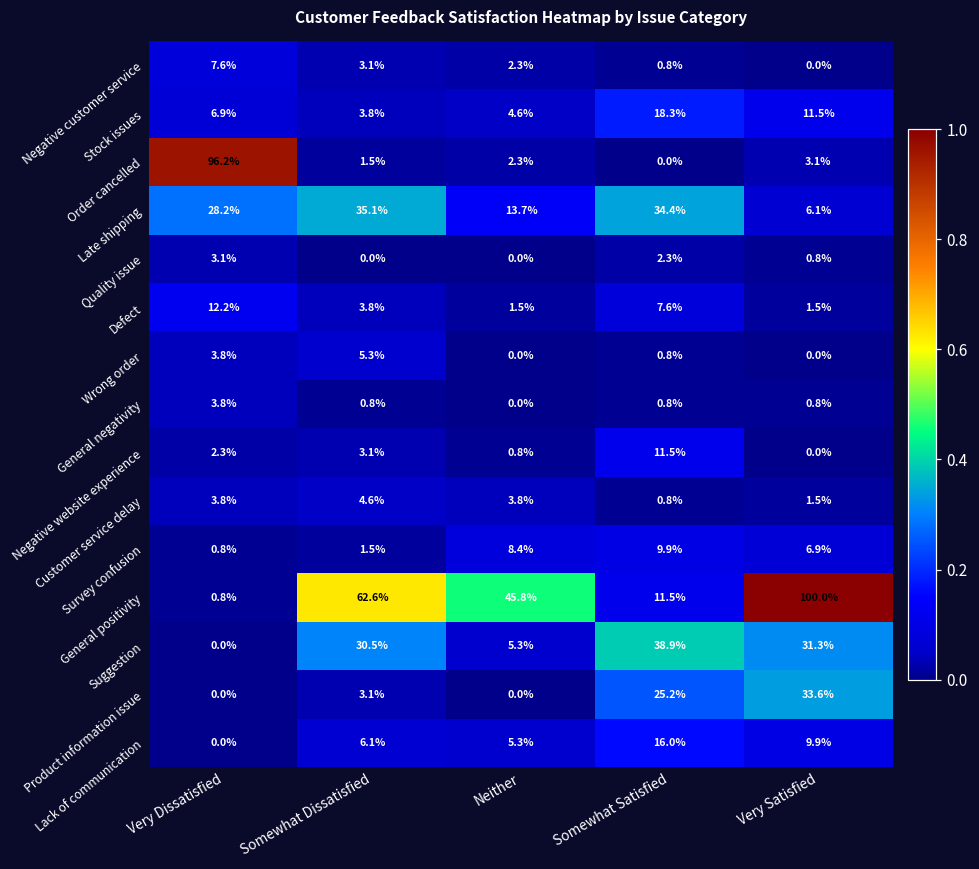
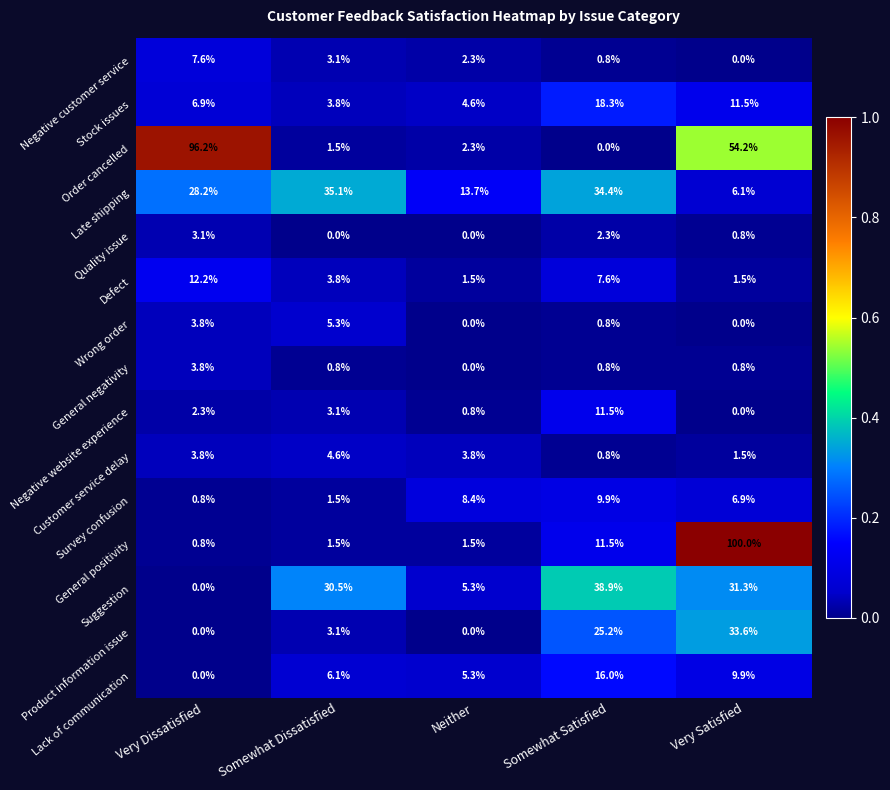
  {
    "Negative customer service": {
      "Very Dissatisfied": "7.6%",
      "Somewhat Dissatisfied": "3.1%",
      "Neither": "2.3%",
      "Somewhat Satisfied": "0.8%",
      "Very Satisfied": "0.0%"
    },
    "Stock issues": {
      "Very Dissatisfied": "6.9%",
      "Somewhat Dissatisfied": "3.8%",
      "Neither": "4.6%",
      "Somewhat Satisfied": "18.3%",
      "Very Satisfied": "11.5%"
    },
    "Order cancelled": {
      "Very Dissatisfied": "96.2%",
      "Somewhat Dissatisfied": "1.5%",
      "Neither": "2.3%",
      "Somewhat Satisfied": "0.0%",
-     "Very Satisfied": "3.1%"
+     "Very Satisfied": "54.2%"
    },
    "Late shipping": {
      "Very Dissatisfied": "28.2%",
      "Somewhat Dissatisfied": "35.1%",
      "Neither": "13.7%",
      "Somewhat Satisfied": "34.4%",
      "Very Satisfied": "6.1%"
    },
    "Quality issue": {
      "Very Dissatisfied": "3.1%",
      "Somewhat Dissatisfied": "0.0%",
      "Neither": "0.0%",
      "Somewhat Satisfied": "2.3%",
      "Very Satisfied": "0.8%"
    },
    "Defect": {
      "Very Dissatisfied": "12.2%",
      "Somewhat Dissatisfied": "3.8%",
      "Neither": "1.5%",
      "Somewhat Satisfied": "7.6%",
      "Very Satisfied": "1.5%"
    },
    "Wrong order": {
      "Very Dissatisfied": "3.8%",
      "Somewhat Dissatisfied": "5.3%",
      "Neither": "0.0%",
      "Somewhat Satisfied": "0.8%",
      "Very Satisfied": "0.0%"
    },
    "General negativity": {
      "Very Dissatisfied": "3.8%",
      "Somewhat Dissatisfied": "0.8%",
      "Neither": "0.0%",
      "Somewhat Satisfied": "0.8%",
      "Very Satisfied": "0.8%"
    },
    "Negative website experience": {
      "Very Dissatisfied": "2.3%",
      "Somewhat Dissatisfied": "3.1%",
      "Neither": "0.8%",
      "Somewhat Satisfied": "11.5%",
      "Very Satisfied": "0.0%"
    },
    "Customer service delay": {
      "Very Dissatisfied": "3.8%",
      "Somewhat Dissatisfied": "4.6%",
      "Neither": "3.8%",
      "Somewhat Satisfied": "0.8%",
      "Very Satisfied": "1.5%"
    },
    "Survey confusion": {
      "Very Dissatisfied": "0.8%",
      "Somewhat Dissatisfied": "1.5%",
      "Neither": "8.4%",
      "Somewhat Satisfied": "9.9%",
      "Very Satisfied": "6.9%"
    },
    "General positivity": {
      "Very Dissatisfied": "0.8%",
-     "Somewhat Dissatisfied": "62.6%",
-     "Neither": "45.8%",
+     "Somewhat Dissatisfied": "1.5%",
+     "Neither": "1.5%",
      "Somewhat Satisfied": "11.5%",
      "Very Satisfied": "100.0%"
    },
    "Suggestion": {
      "Very Dissatisfied": "0.0%",
      "Somewhat Dissatisfied": "30.5%",
      "Neither": "5.3%",
      "Somewhat Satisfied": "38.9%",
      "Very Satisfied": "31.3%"
    },
    "Product information issue": {
      "Very Dissatisfied": "0.0%",
      "Somewhat Dissatisfied": "3.1%",
      "Neither": "0.0%",
      "Somewhat Satisfied": "25.2%",
      "Very Satisfied": "33.6%"
    },
    "Lack of communication": {
      "Very Dissatisfied": "0.0%",
      "Somewhat Dissatisfied": "6.1%",
      "Neither": "5.3%",
      "Somewhat Satisfied": "16.0%",
      "Very Satisfied": "9.9%"
    }
  }
